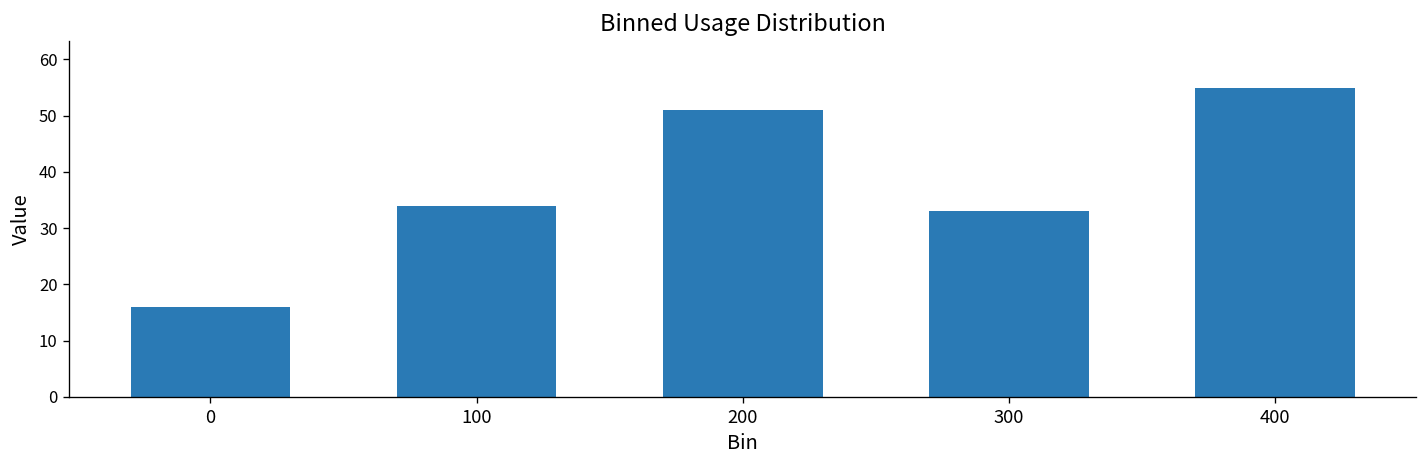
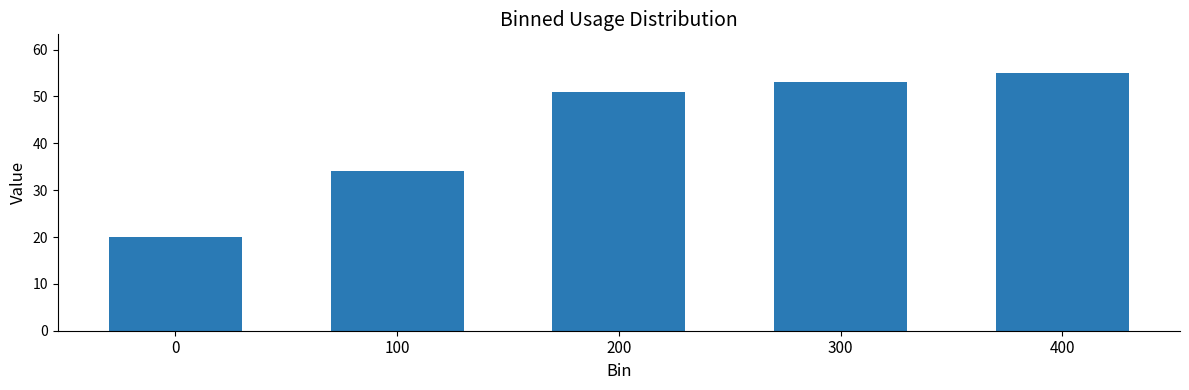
  {
-   "0": 16,
+   "0": 20,
    "100": 34,
    "200": 51,
-   "300": 33,
+   "300": 53,
    "400": 55
  }
